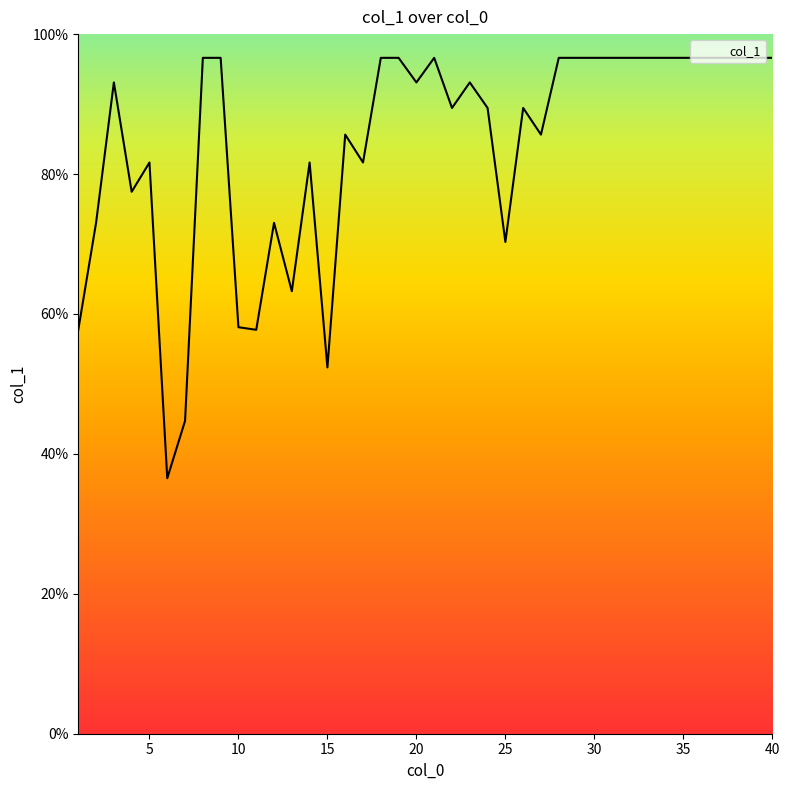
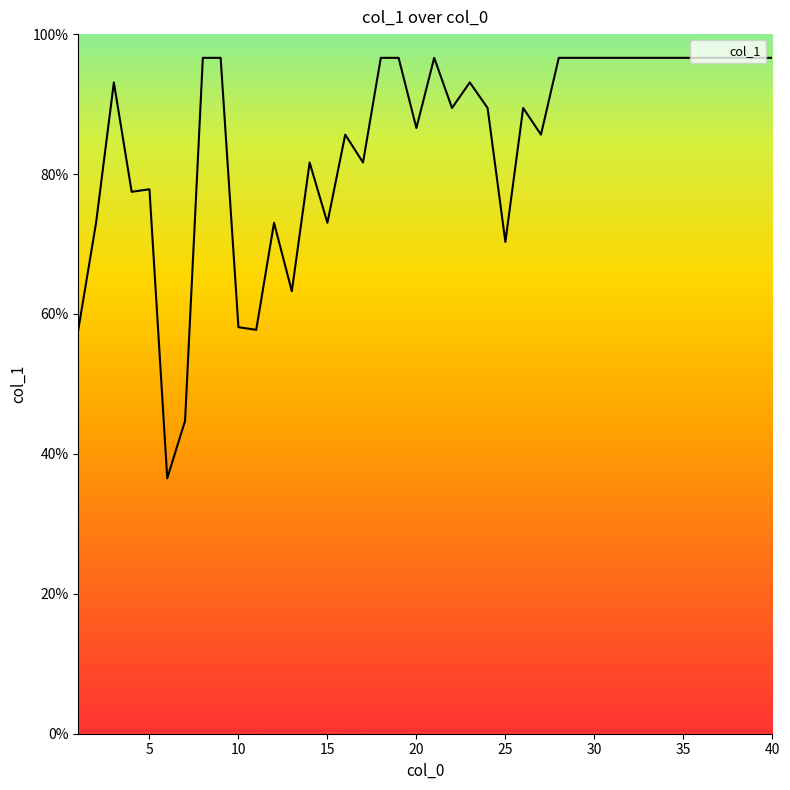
  {
-   "5": "82%",
+   "5": "78%",
    "10": "58%",
-   "15": "52%",
-   "20": "93%",
+   "15": "73%",
+   "20": "87%",
    "25": "70%",
    "30": "97%",
    "35": "97%",
    "40": "97%"
  }
